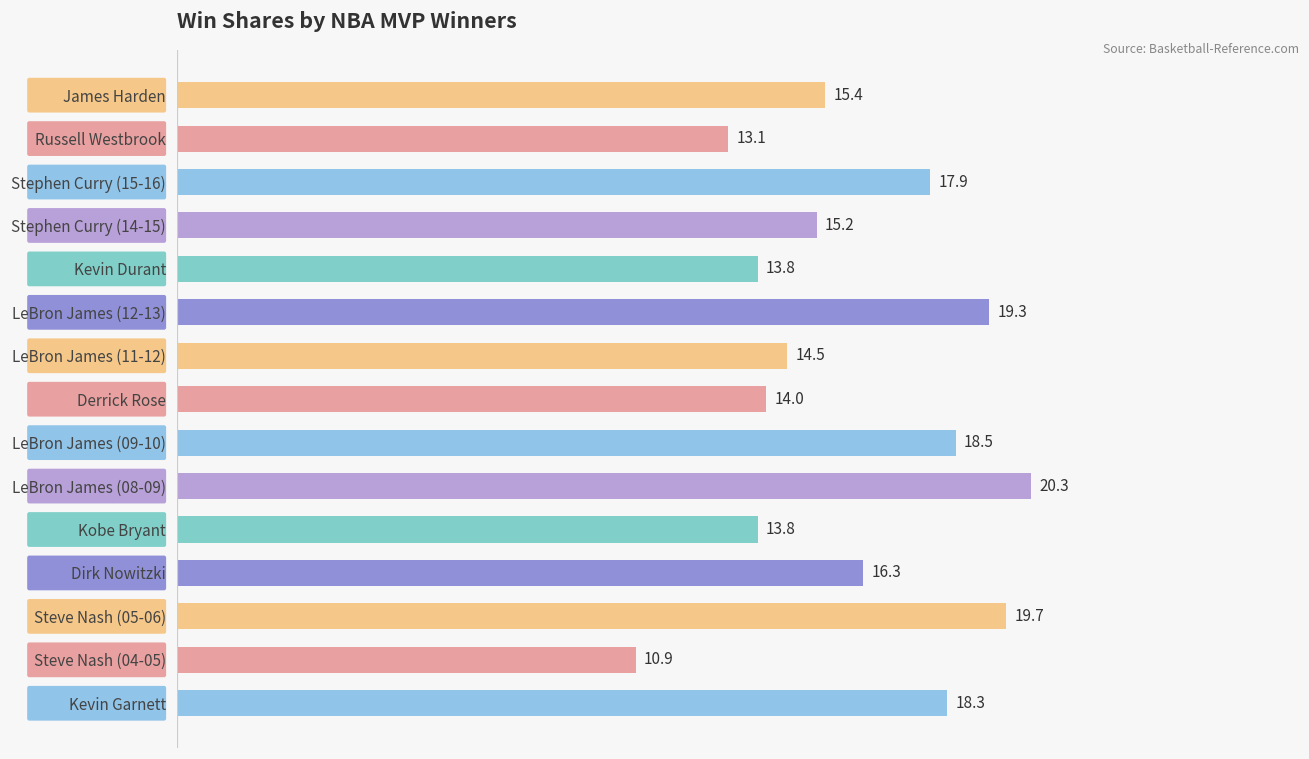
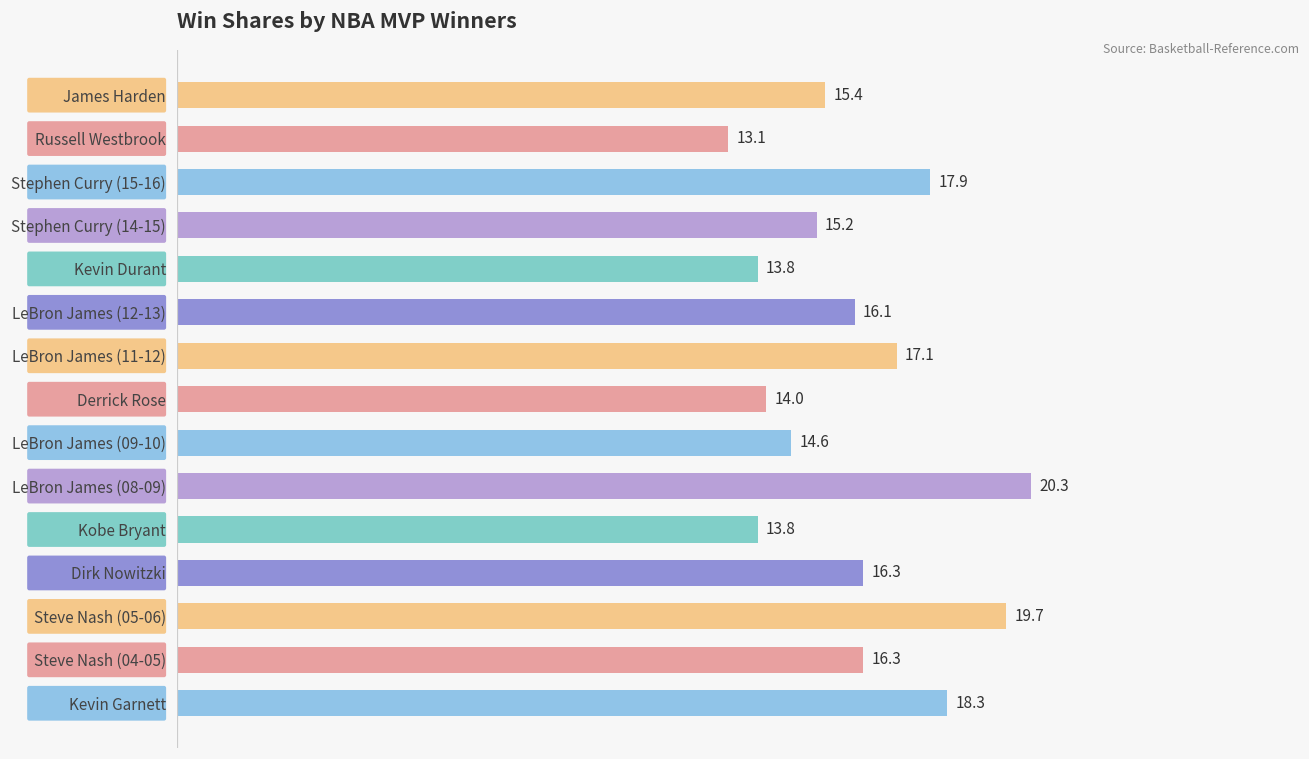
  {
    "James Harden": 15.4,
    "Russell Westbrook": 13.1,
    "Stephen Curry (15-16)": 17.9,
    "Stephen Curry (14-15)": 15.2,
    "Kevin Durant": 13.8,
-   "LeBron James (12-13)": 19.3,
-   "LeBron James (11-12)": 14.5,
+   "LeBron James (12-13)": 16.1,
+   "LeBron James (11-12)": 17.1,
    "Derrick Rose": 14.0,
-   "LeBron James (09-10)": 18.5,
+   "LeBron James (09-10)": 14.6,
    "LeBron James (08-09)": 20.3,
    "Kobe Bryant": 13.8,
    "Dirk Nowitzki": 16.3,
    "Steve Nash (05-06)": 19.7,
-   "Steve Nash (04-05)": 10.9,
+   "Steve Nash (04-05)": 16.3,
    "Kevin Garnett": 18.3
  }
